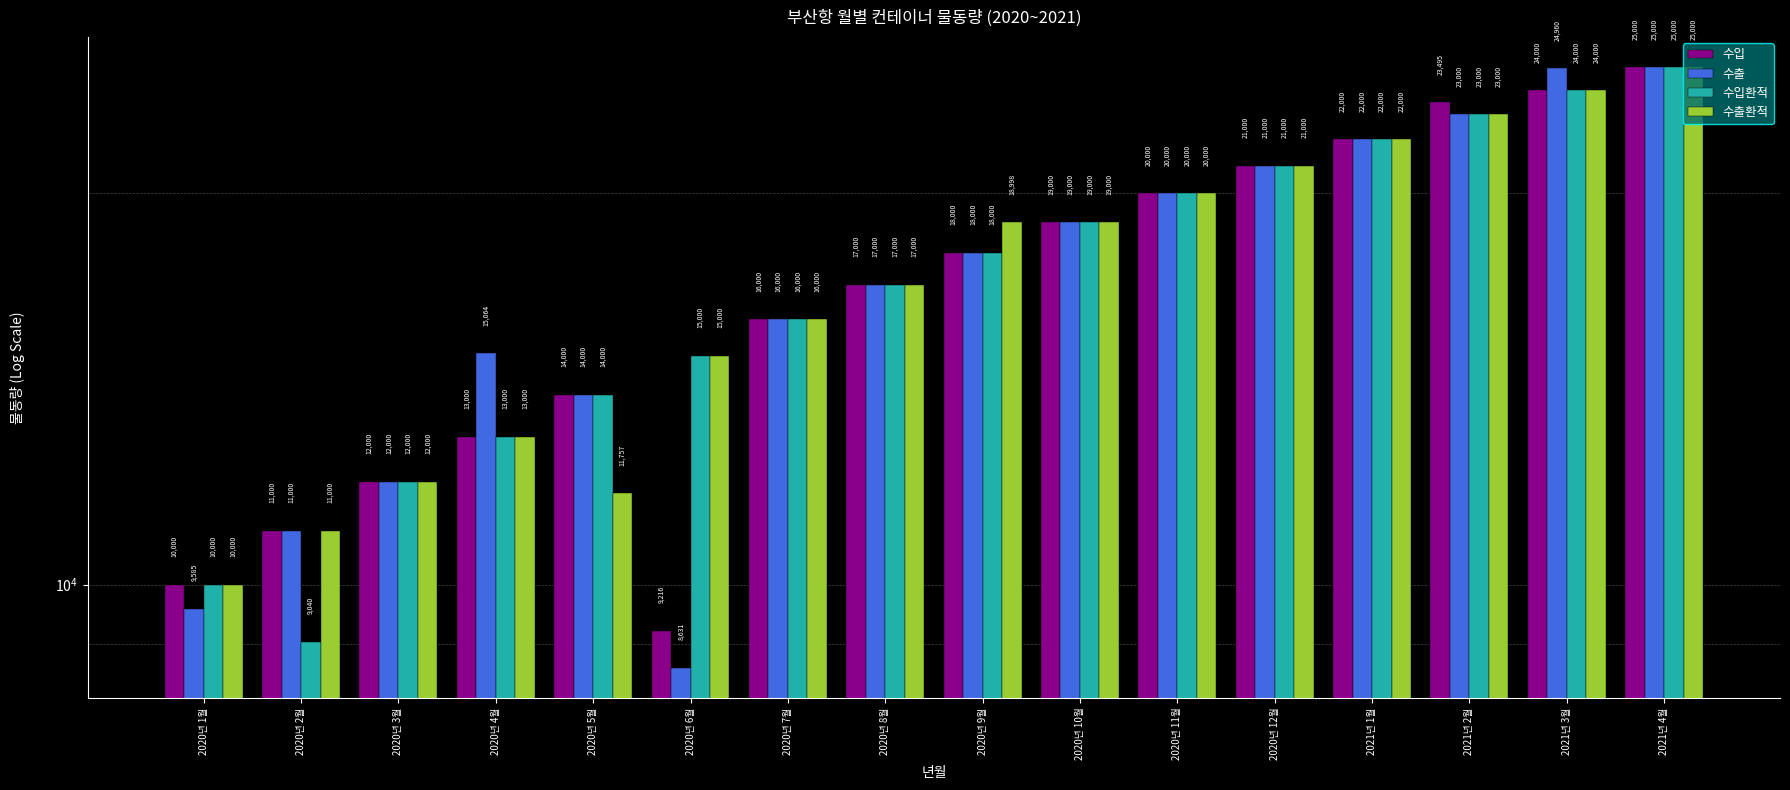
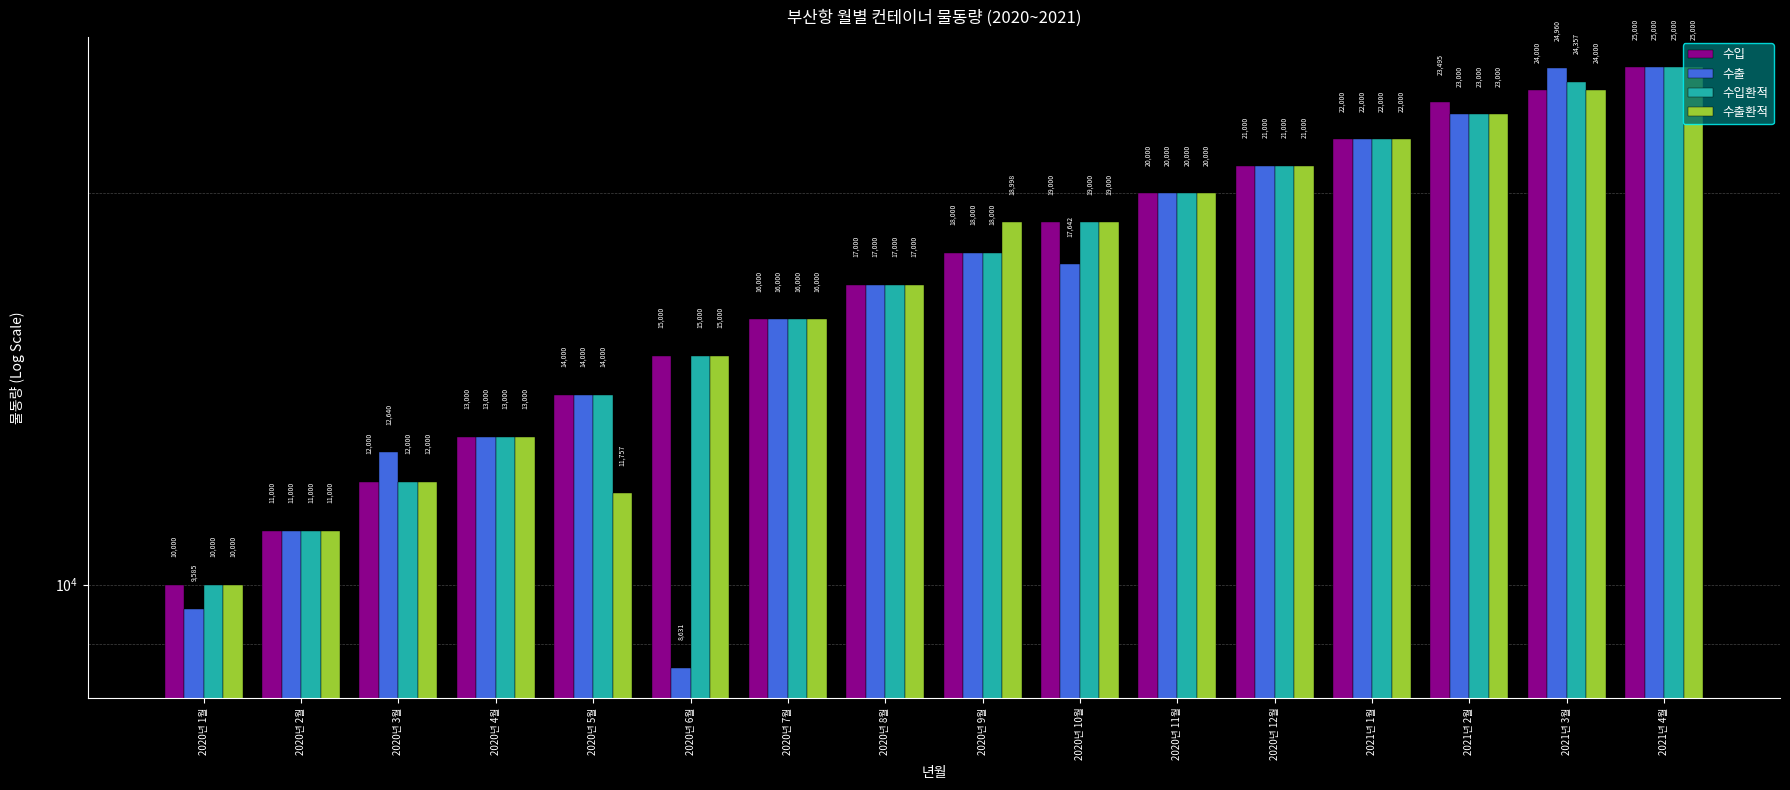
  {
    "수입": {
-     "2020년 6월": "9,216"
+     "2020년 6월": "15,000"
    },
    "수출": {
-     "2020년 3월": "12,000",
-     "2020년 4월": "15,064",
-     "2020년 10월": "19,000"
+     "2020년 3월": "12,640",
+     "2020년 4월": "13,000",
+     "2020년 10월": "17,642"
    },
    "수입환적": {
-     "2020년 2월": "9,040",
-     "2021년 3월": "24,000"
+     "2020년 2월": "11,000",
+     "2021년 3월": "24,357"
    }
  }
